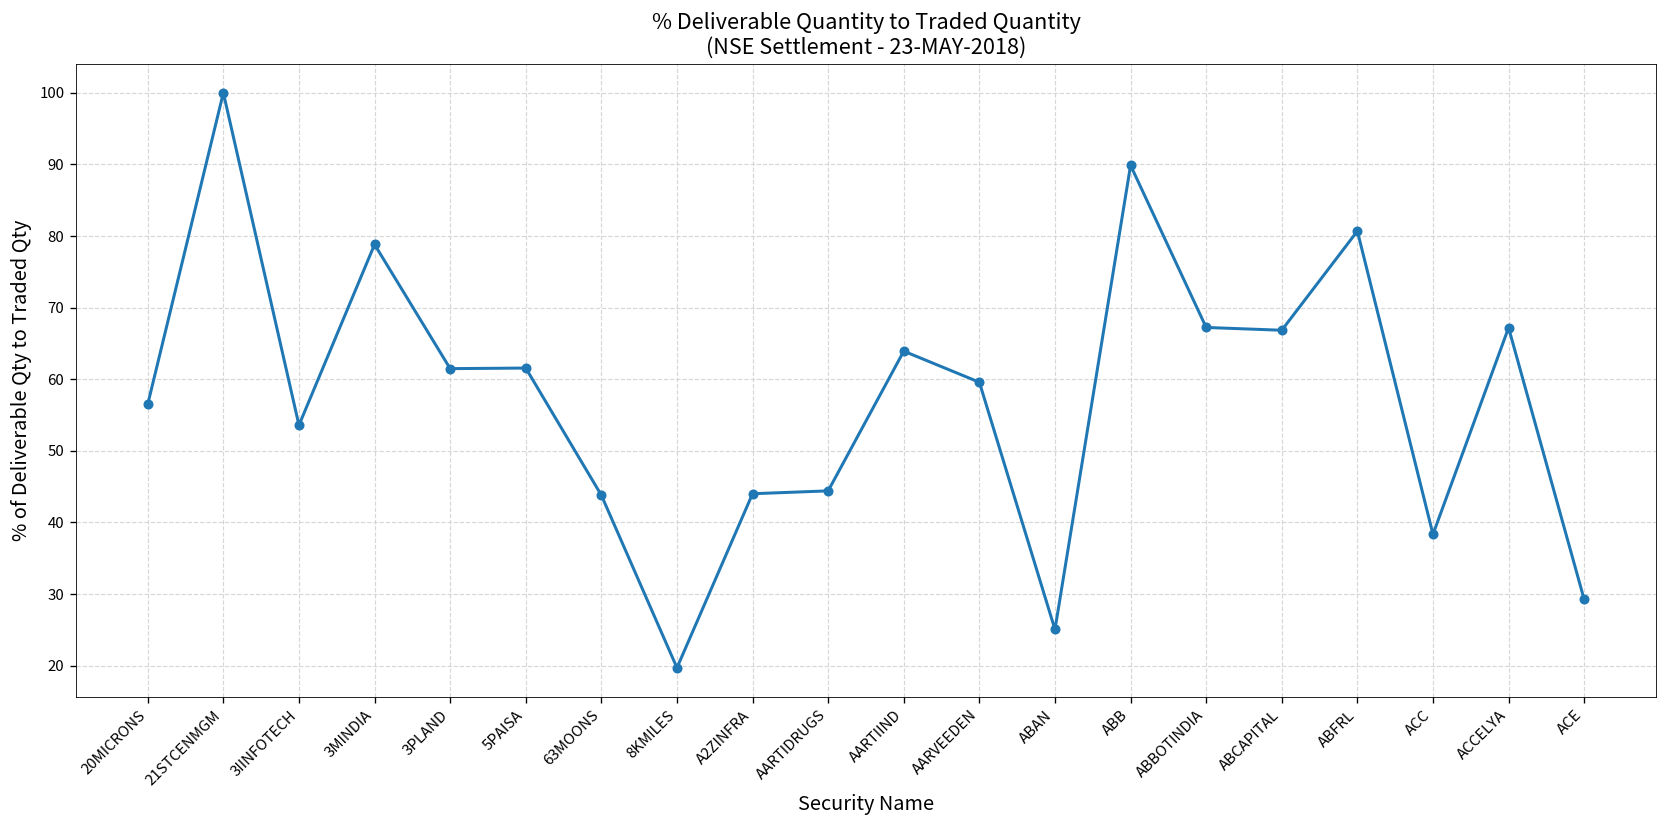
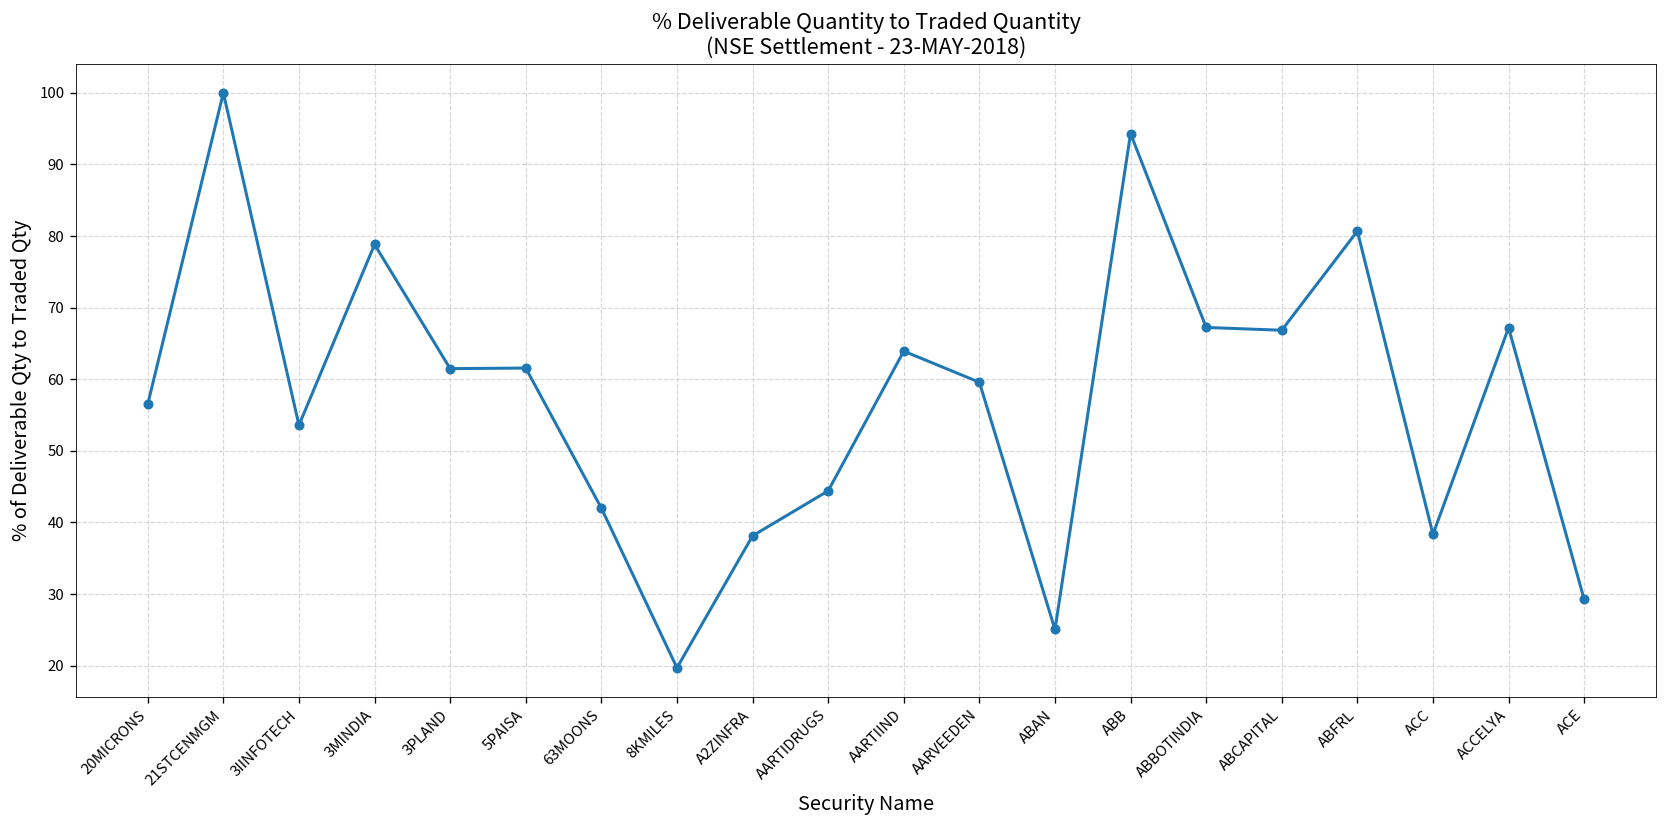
  {
    "20MICRONS": 57,
    "21STCENMGM": 100,
    "3IINFOTECH": 54,
    "3MINDIA": 79,
    "3PLAND": 61,
    "5PAISA": 62,
-   "63MOONS": 44,
+   "63MOONS": 42,
    "8KMILES": 20,
-   "A2ZINFRA": 44,
+   "A2ZINFRA": 38,
    "AARTIDRUGS": 44,
    "AARTIIND": 64,
    "AARVEEDEN": 60,
    "ABAN": 25,
-   "ABB": 90,
+   "ABB": 94,
    "ABBOTINDIA": 67,
    "ABCAPITAL": 67,
    "ABFRL": 81,
    "ACC": 38,
    "ACCELYA": 67,
    "ACE": 29
  }
